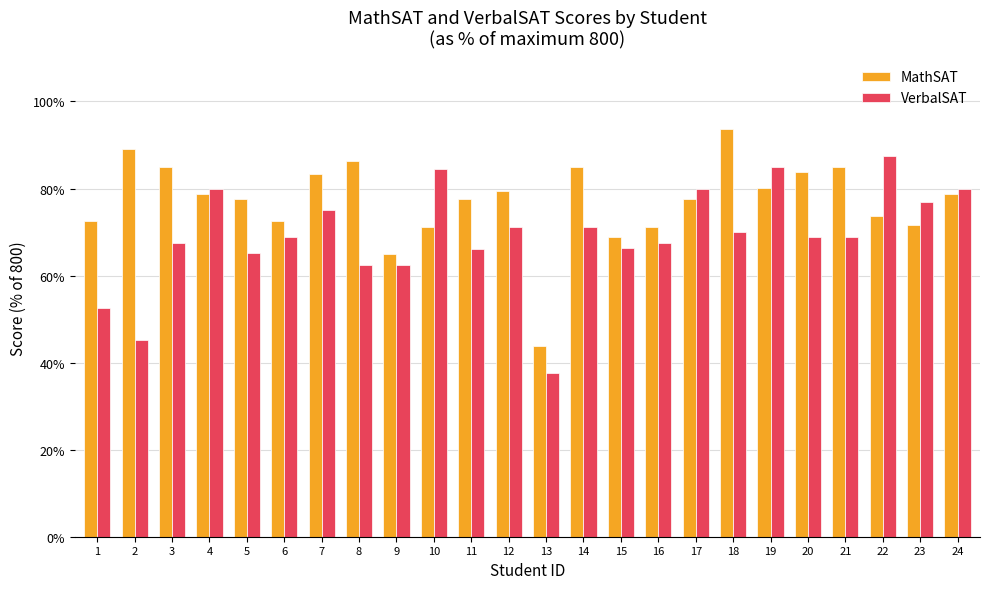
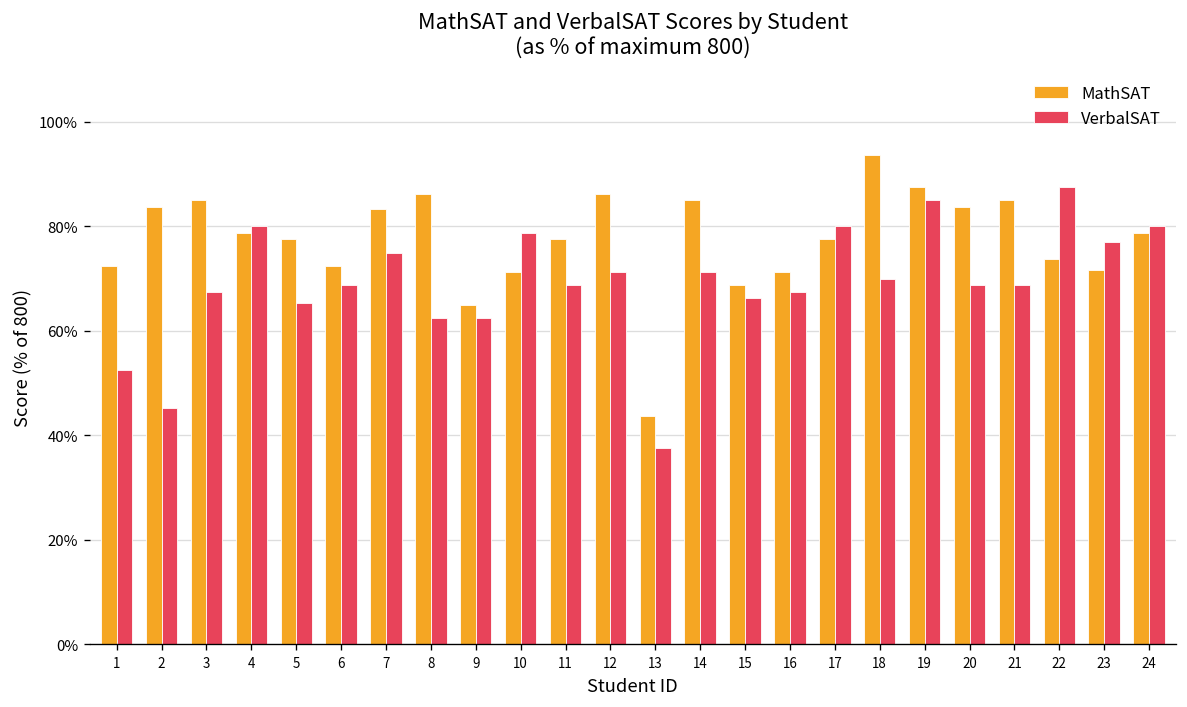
  {
    "MathSAT": {
      "1": "73%",
-     "2": "89%",
+     "2": "84%",
      "3": "85%",
      "4": "79%",
      "5": "78%",
      "6": "73%",
      "7": "83%",
      "8": "86%",
      "9": "65%",
      "10": "71%",
      "11": "78%",
-     "12": "80%",
+     "12": "86%",
      "13": "44%",
      "14": "85%",
      "15": "69%",
      "16": "71%",
      "17": "78%",
      "18": "94%",
-     "19": "80%",
+     "19": "88%",
      "20": "84%",
      "21": "85%",
      "22": "74%",
      "23": "72%",
      "24": "79%"
    },
    "VerbalSAT": {
      "1": "53%",
      "2": "45%",
      "3": "68%",
      "4": "80%",
      "5": "65%",
      "6": "69%",
      "7": "75%",
      "8": "63%",
      "9": "63%",
-     "10": "85%",
-     "11": "66%",
+     "10": "79%",
+     "11": "69%",
      "12": "71%",
      "13": "38%",
      "14": "71%",
      "15": "66%",
      "16": "68%",
      "17": "80%",
      "18": "70%",
      "19": "85%",
      "20": "69%",
      "21": "69%",
      "22": "88%",
      "23": "77%",
      "24": "80%"
    }
  }
